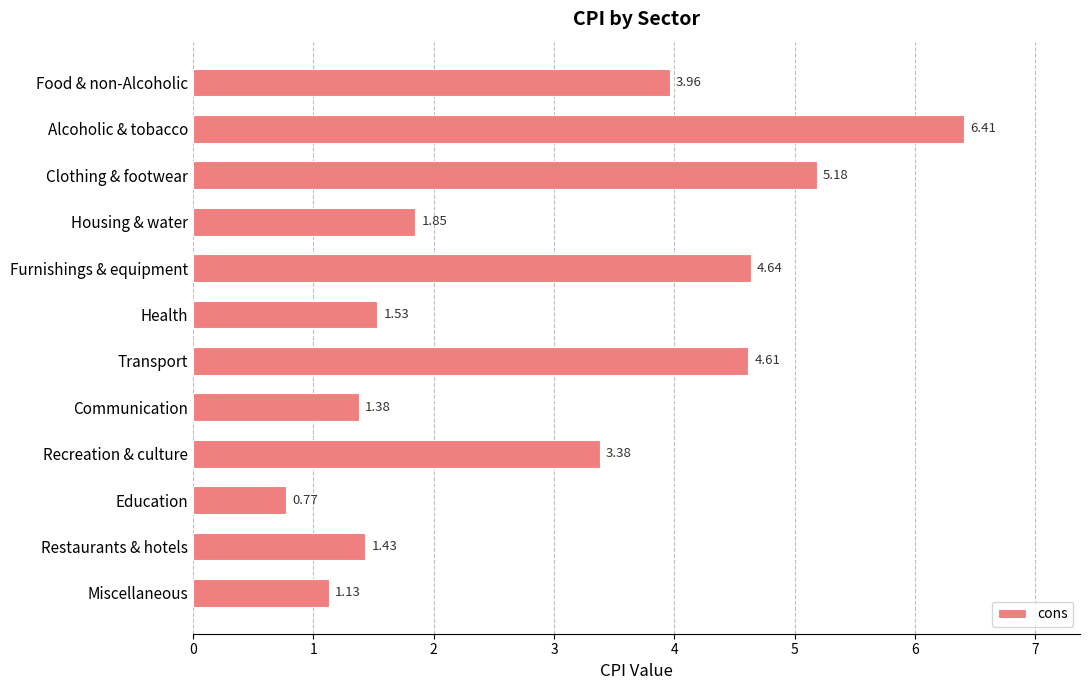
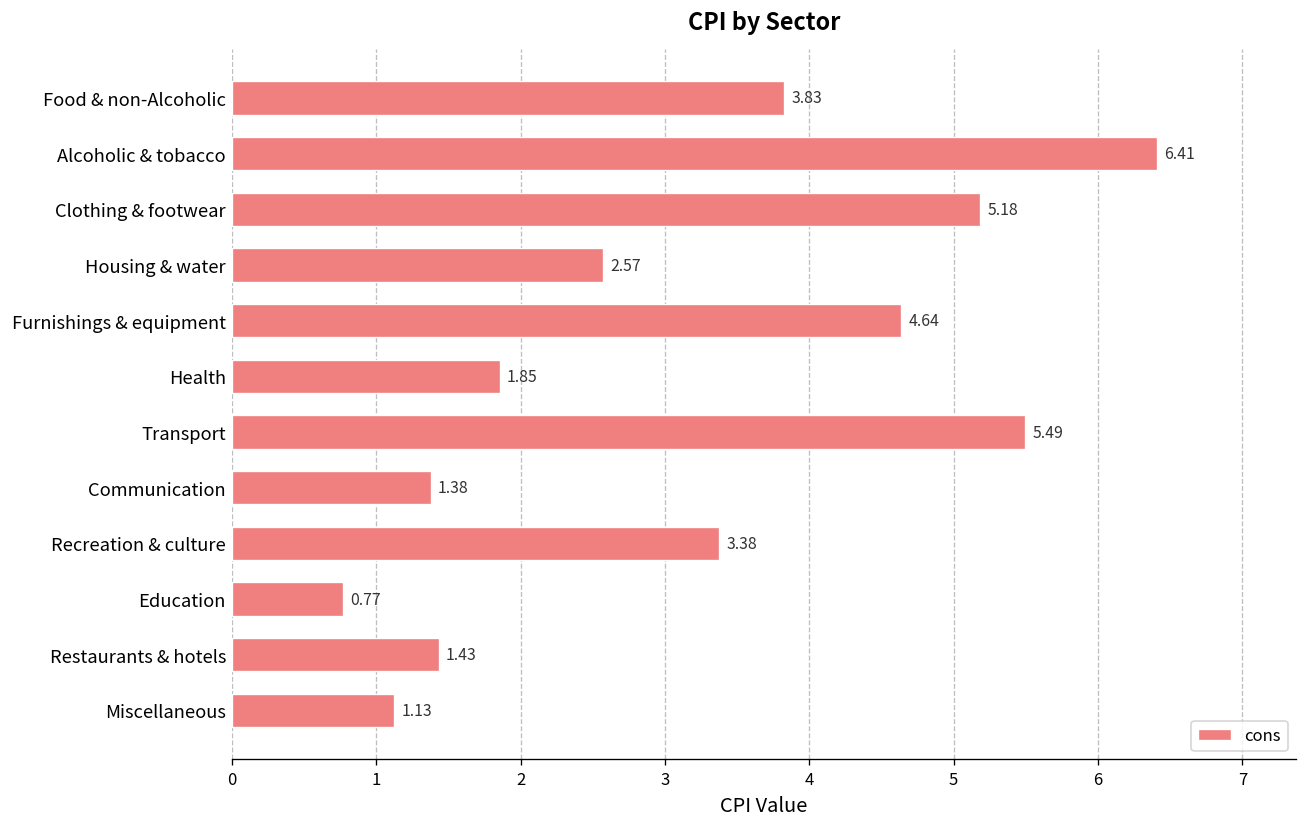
  {
-   "Food & non-Alcoholic": 3.96,
+   "Food & non-Alcoholic": 3.83,
    "Alcoholic & tobacco": 6.41,
    "Clothing & footwear": 5.18,
-   "Housing & water": 1.85,
+   "Housing & water": 2.57,
    "Furnishings & equipment": 4.64,
-   "Health": 1.53,
-   "Transport": 4.61,
+   "Health": 1.85,
+   "Transport": 5.49,
    "Communication": 1.38,
    "Recreation & culture": 3.38,
    "Education": 0.77,
    "Restaurants & hotels": 1.43,
    "Miscellaneous": 1.13
  }
